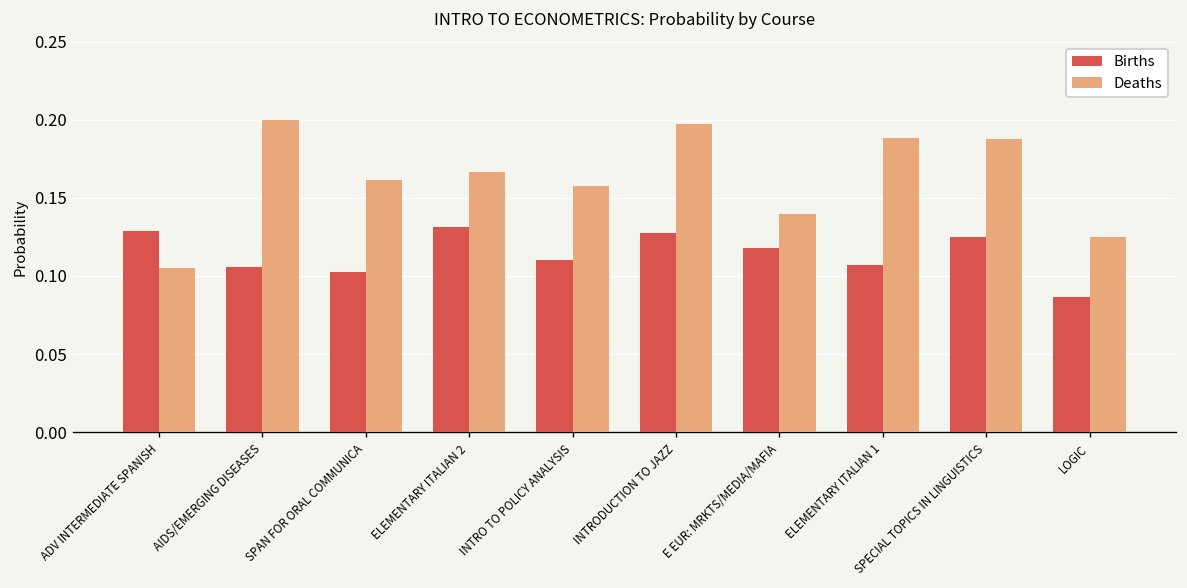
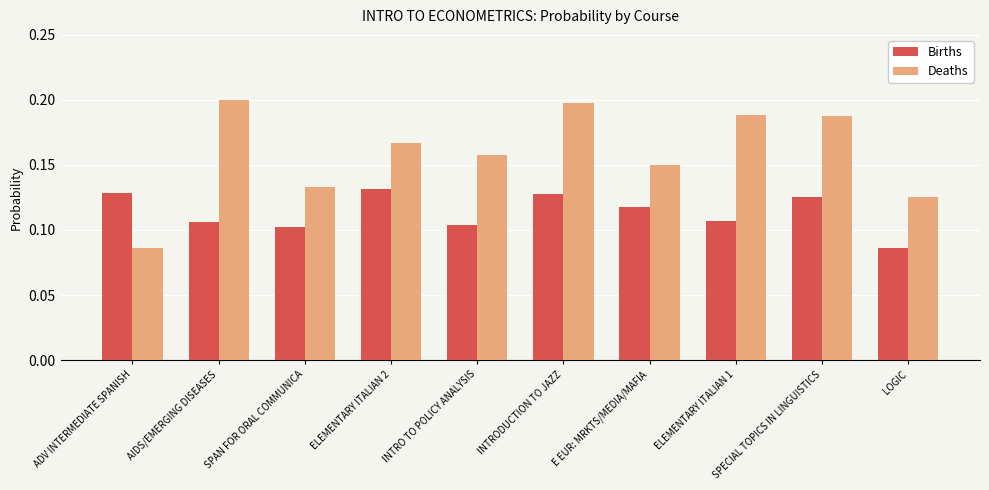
  {
    "Births": {
      "ADV INTERMEDIATE SPANISH": 0.129,
      "AIDS/EMERGING DISEASES": 0.106,
      "SPAN FOR ORAL COMMUNICA": 0.102,
      "ELEMENTARY ITALIAN 2": 0.132,
-     "INTRO TO POLICY ANALYSIS": 0.110,
+     "INTRO TO POLICY ANALYSIS": 0.103,
      "INTRODUCTION TO JAZZ": 0.127,
      "E EUR: MRKTS/MEDIA/MAFIA": 0.118,
      "ELEMENTARY ITALIAN 1": 0.107,
      "SPECIAL TOPICS IN LINGUISTICS": 0.125,
      "LOGIC": 0.086
    },
    "Deaths": {
-     "ADV INTERMEDIATE SPANISH": 0.105,
+     "ADV INTERMEDIATE SPANISH": 0.086,
      "AIDS/EMERGING DISEASES": 0.200,
-     "SPAN FOR ORAL COMMUNICA": 0.162,
+     "SPAN FOR ORAL COMMUNICA": 0.133,
      "ELEMENTARY ITALIAN 2": 0.167,
      "INTRO TO POLICY ANALYSIS": 0.158,
      "INTRODUCTION TO JAZZ": 0.198,
-     "E EUR: MRKTS/MEDIA/MAFIA": 0.14,
+     "E EUR: MRKTS/MEDIA/MAFIA": 0.15,
      "ELEMENTARY ITALIAN 1": 0.189,
      "SPECIAL TOPICS IN LINGUISTICS": 0.188,
      "LOGIC": 0.125
    }
  }
